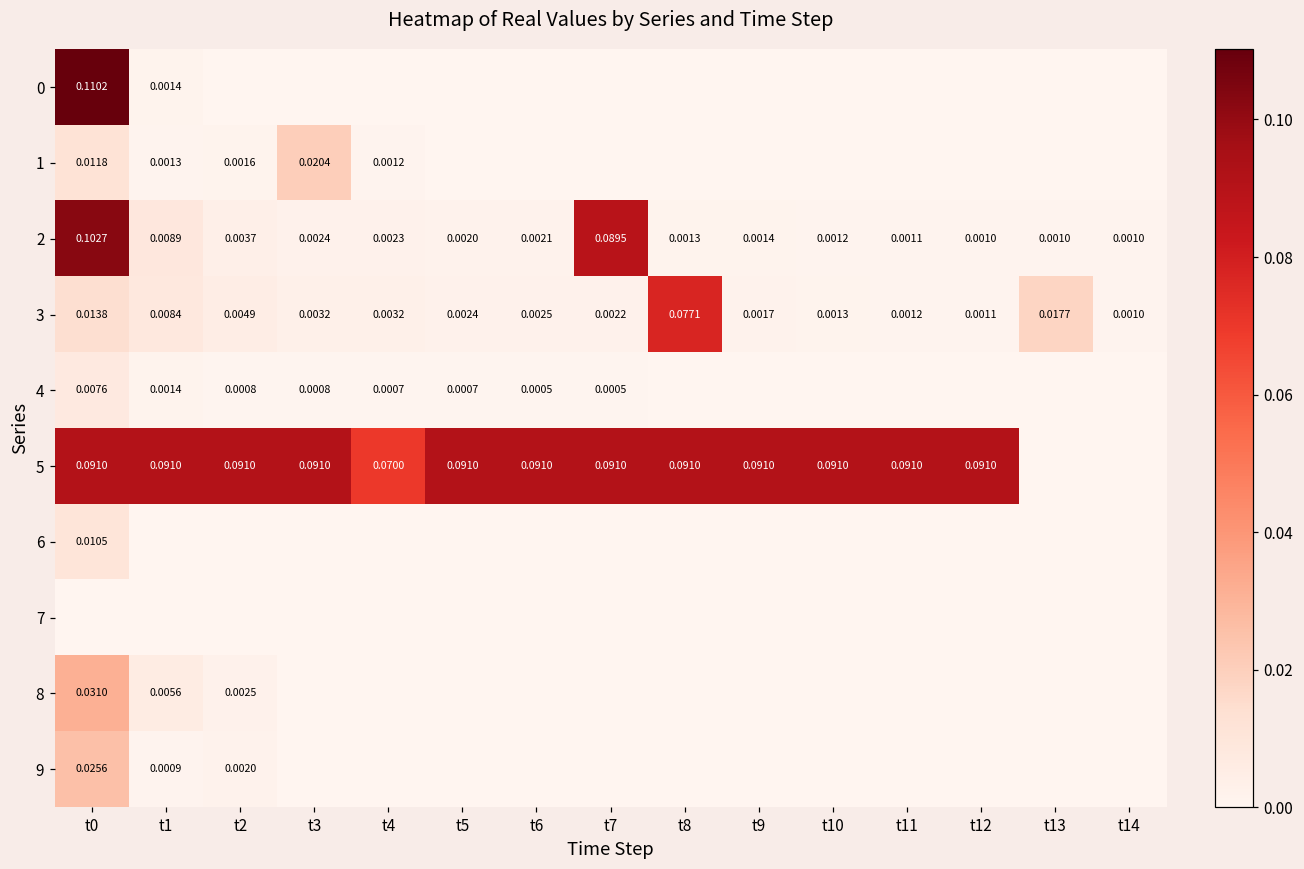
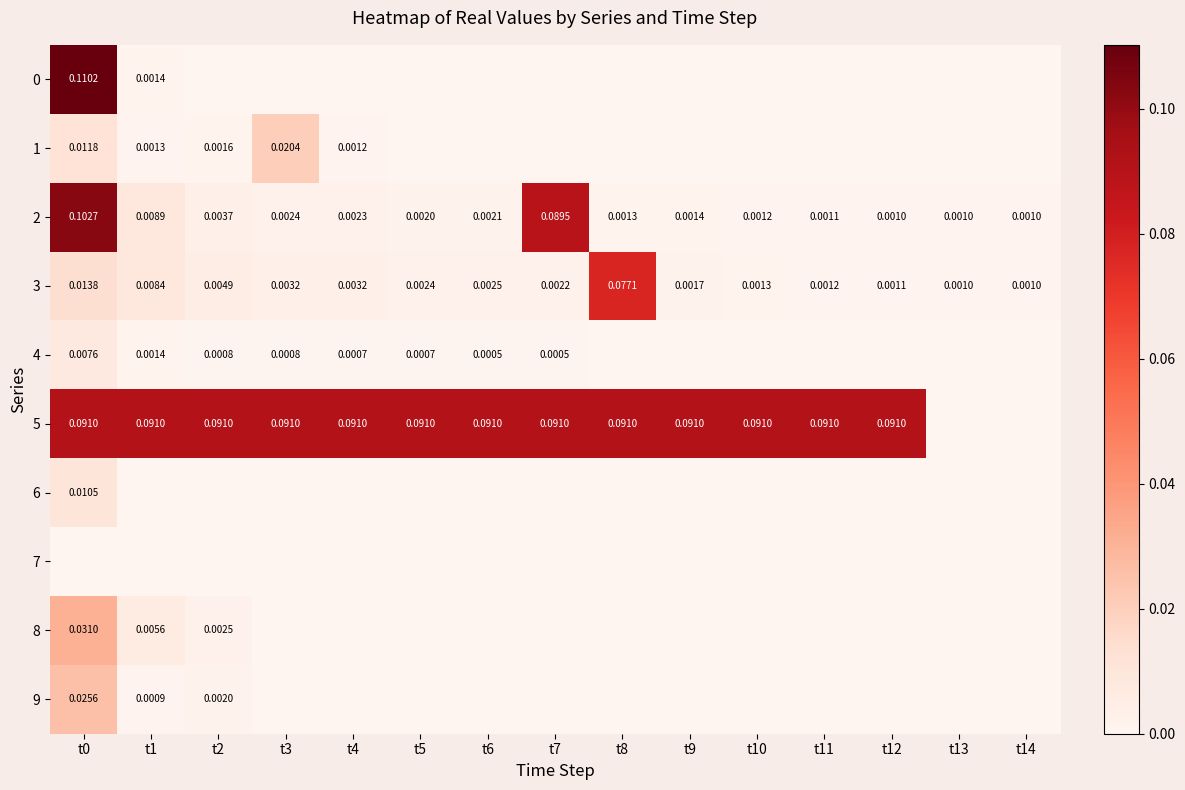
  {
    "0": {
      "t0": 0.1102,
      "t1": 0.0014
    },
    "1": {
      "t0": 0.0118,
      "t1": 0.0013,
      "t2": 0.0016,
      "t3": 0.0204,
      "t4": 0.0012
    },
    "2": {
      "t0": 0.1027,
      "t1": 0.0089,
      "t2": 0.0037,
      "t3": 0.0024,
      "t4": 0.0023,
      "t5": 0.0020,
      "t6": 0.0021,
      "t7": 0.0895,
      "t8": 0.0013,
      "t9": 0.0014,
      "t10": 0.0012,
      "t11": 0.0011,
      "t12": 0.0010,
      "t13": 0.0010,
      "t14": 0.0010
    },
    "3": {
      "t0": 0.0138,
      "t1": 0.0084,
      "t2": 0.0049,
      "t3": 0.0032,
      "t4": 0.0032,
      "t5": 0.0024,
      "t6": 0.0025,
      "t7": 0.0022,
      "t8": 0.0771,
      "t9": 0.0017,
      "t10": 0.0013,
      "t11": 0.0012,
      "t12": 0.0011,
-     "t13": 0.0177,
+     "t13": 0.0010,
      "t14": 0.0010
    },
    "4": {
      "t0": 0.0076,
      "t1": 0.0014,
      "t2": 0.0008,
      "t3": 0.0008,
      "t4": 0.0007,
      "t5": 0.0007,
      "t6": 0.0005,
      "t7": 0.0005
    },
    "5": {
      "t0": 0.0910,
      "t1": 0.0910,
      "t2": 0.0910,
      "t3": 0.0910,
-     "t4": 0.0700,
+     "t4": 0.0910,
      "t5": 0.0910,
      "t6": 0.0910,
      "t7": 0.0910,
      "t8": 0.0910,
      "t9": 0.0910,
      "t10": 0.0910,
      "t11": 0.0910,
      "t12": 0.0910
    },
    "6": {
      "t0": 0.0105
    },
    "8": {
      "t0": 0.0310,
      "t1": 0.0056,
      "t2": 0.0025
    },
    "9": {
      "t0": 0.0256,
      "t1": 0.0009,
      "t2": 0.0020
    }
  }
